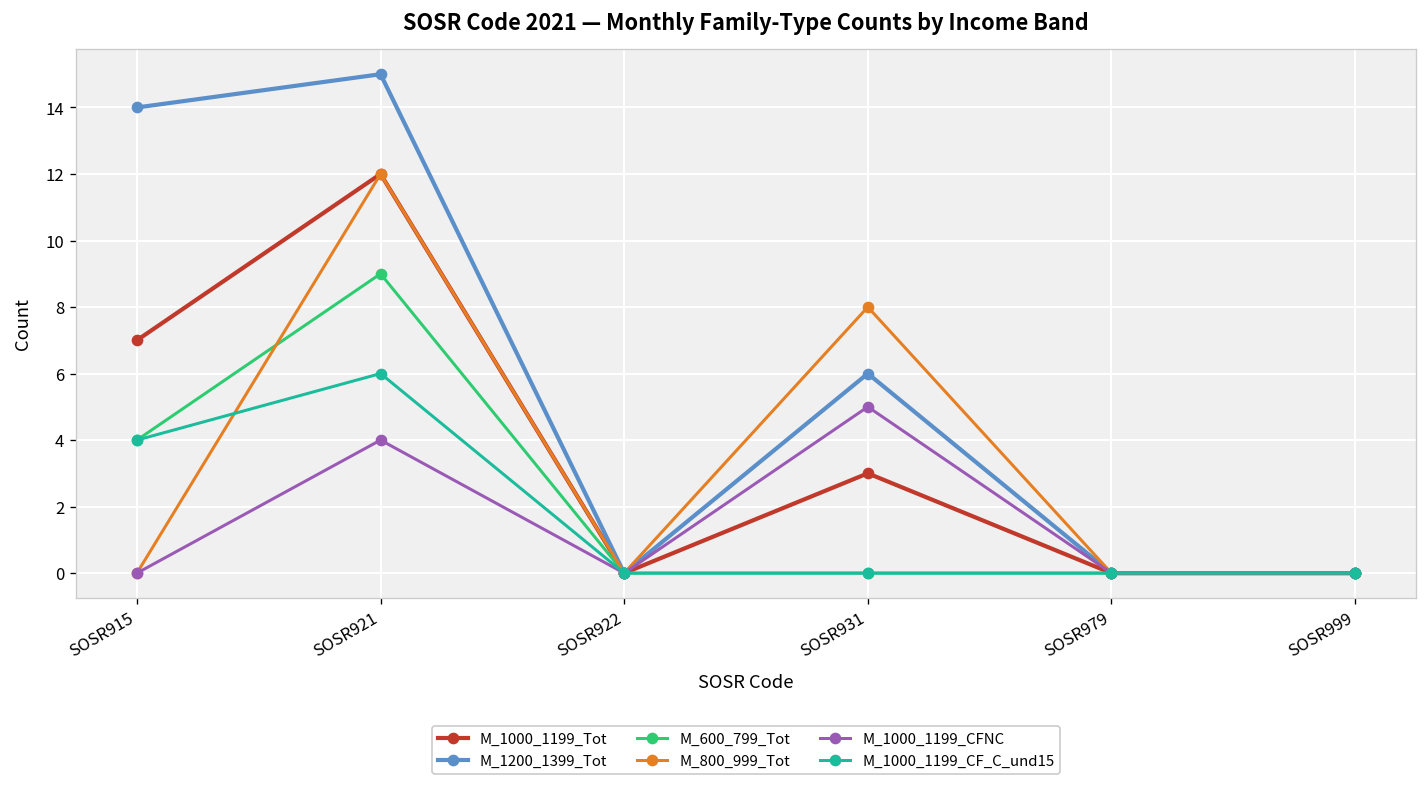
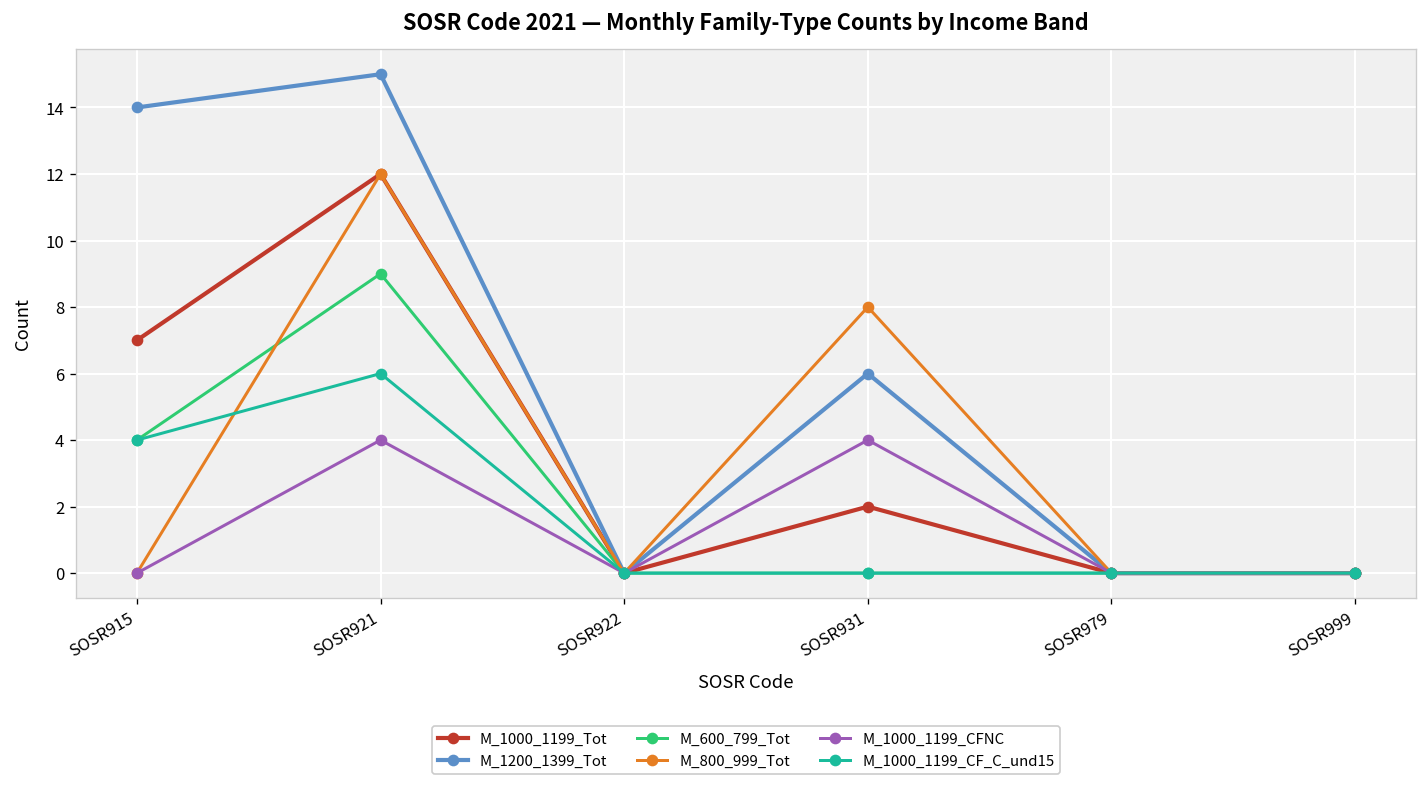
  {
    "M_1000_1199_Tot": {
      "SOSR915": 7,
-     "SOSR931": 3
+     "SOSR931": 2
    },
    "M_1200_1399_Tot": {
      "SOSR915": 14,
      "SOSR921": 15,
      "SOSR931": 6
    },
    "M_800_999_Tot": {
      "SOSR931": 8
    },
    "M_1000_1199_CFNC": {
      "SOSR921": 4,
-     "SOSR931": 5
+     "SOSR931": 4
    }
  }
